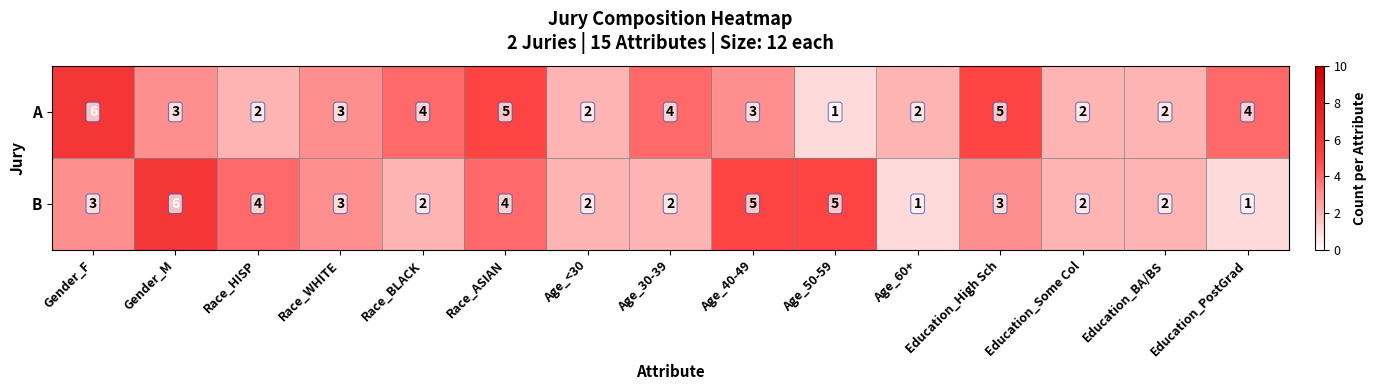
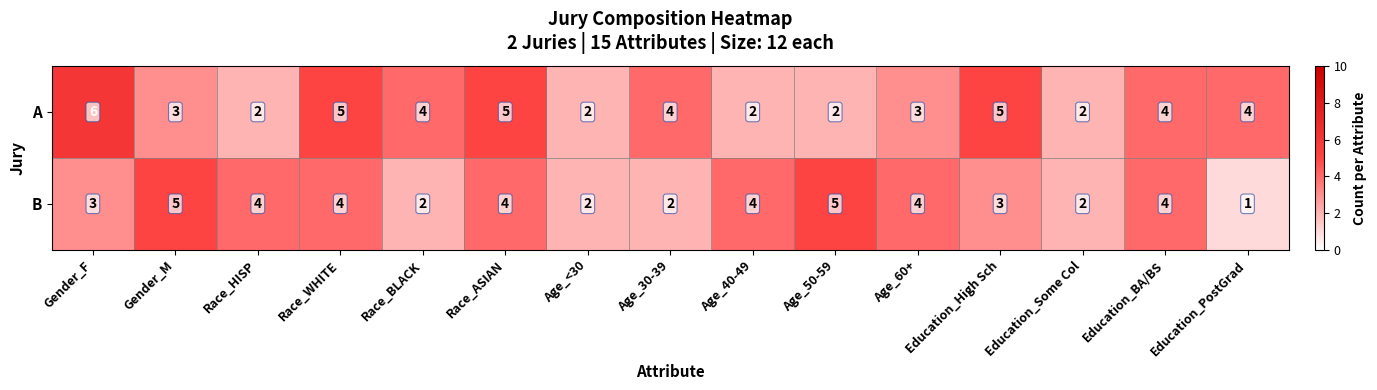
  {
    "A": {
-     "Race_WHITE": 3,
-     "Age_40-49": 3,
-     "Age_50-59": 1,
-     "Age_60+": 2,
-     "Education_BA/BS": 2
+     "Race_WHITE": 5,
+     "Age_40-49": 2,
+     "Age_50-59": 2,
+     "Age_60+": 3,
+     "Education_BA/BS": 4
    },
    "B": {
-     "Gender_M": 6,
-     "Race_WHITE": 3,
-     "Age_40-49": 5,
-     "Age_60+": 1,
-     "Education_BA/BS": 2
+     "Gender_M": 5,
+     "Race_WHITE": 4,
+     "Age_40-49": 4,
+     "Age_60+": 4,
+     "Education_BA/BS": 4
    }
  }
